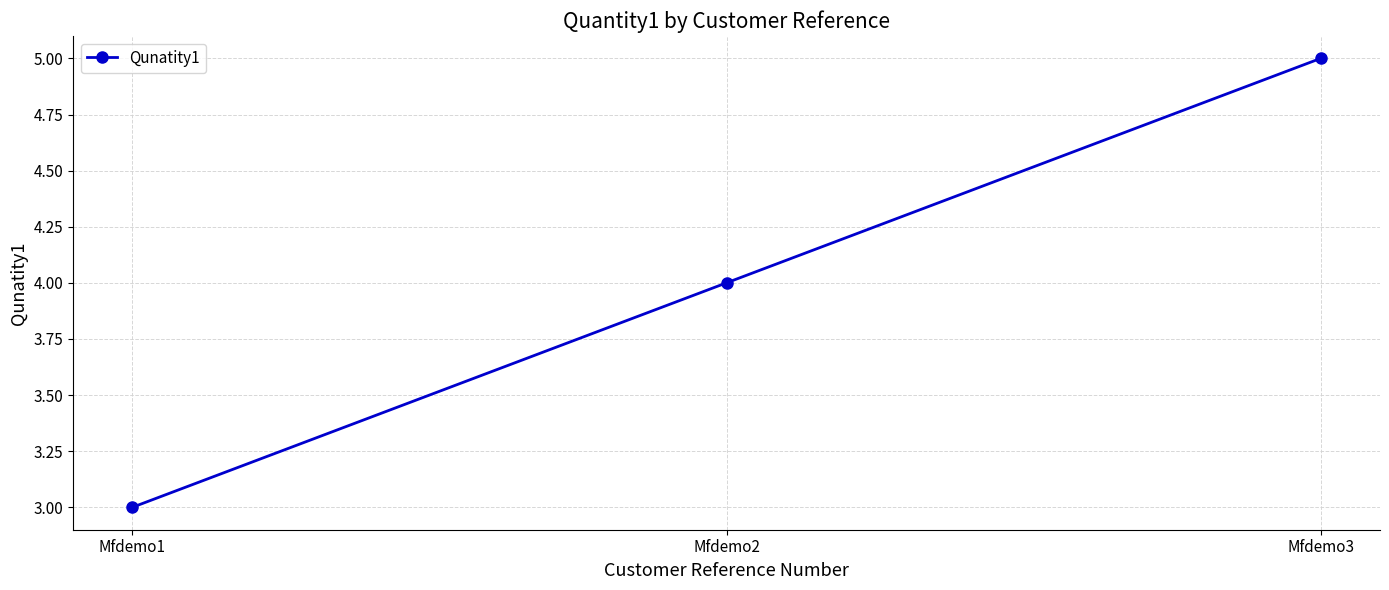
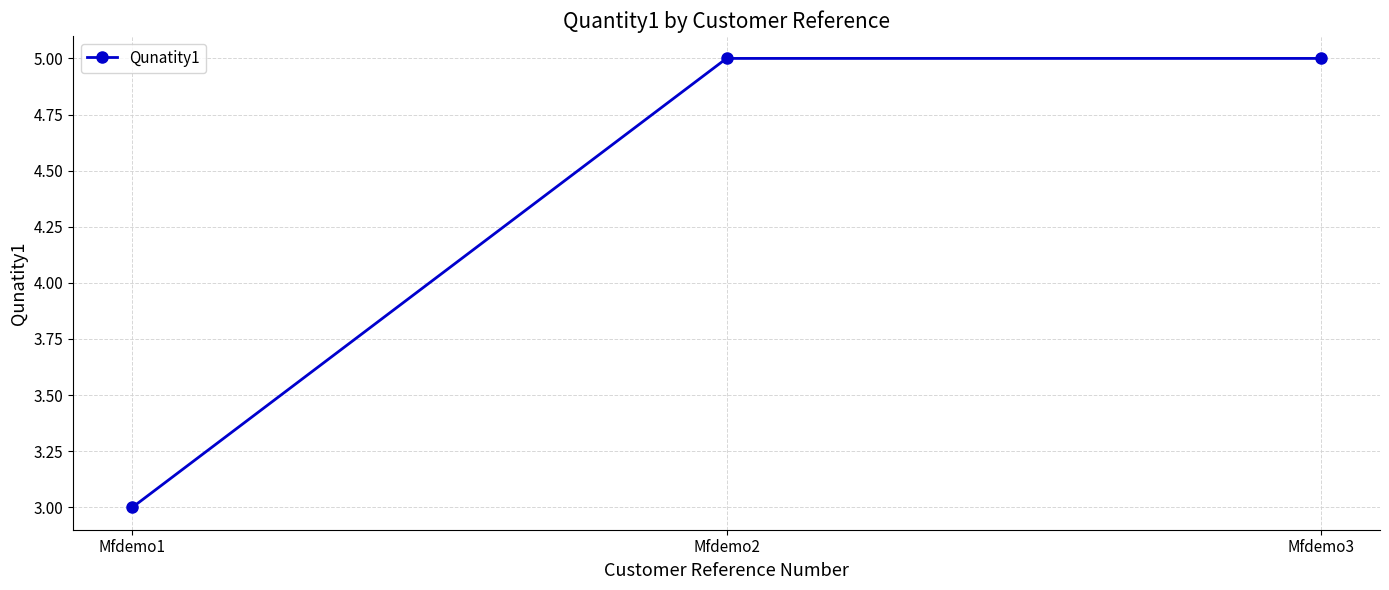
  {
    "Mfdemo1": 3,
-   "Mfdemo2": 4,
+   "Mfdemo2": 5,
    "Mfdemo3": 5
  }
